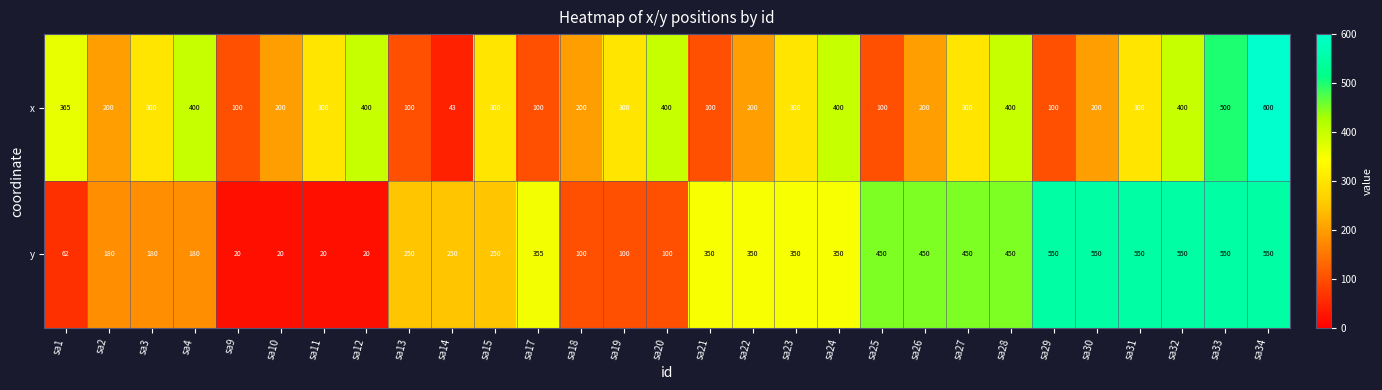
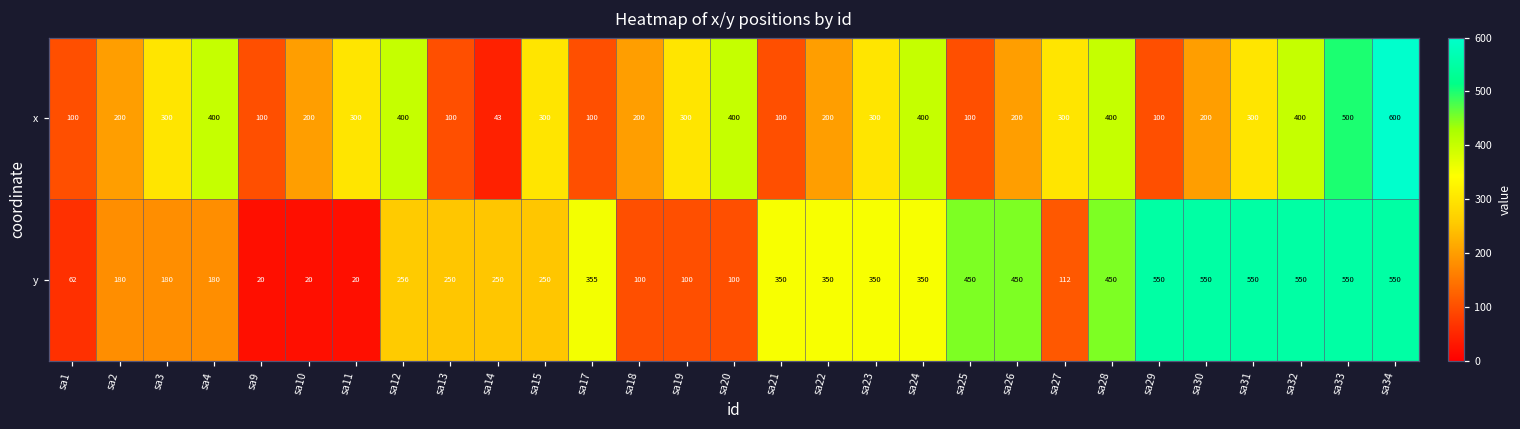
  {
    "x": {
-     "sa1": 365,
+     "sa1": 100,
      "sa2": 200,
      "sa3": 300,
      "sa4": 400,
      "sa9": 100,
      "sa10": 200,
      "sa11": 300,
      "sa12": 400,
      "sa13": 100,
      "sa14": 43,
      "sa15": 300,
      "sa17": 100,
      "sa18": 200,
      "sa19": 300,
      "sa20": 400,
      "sa21": 100,
      "sa22": 200,
      "sa23": 300,
      "sa24": 400,
      "sa25": 100,
      "sa26": 200,
      "sa27": 300,
      "sa28": 400,
      "sa29": 100,
      "sa30": 200,
      "sa31": 300,
      "sa32": 400,
      "sa33": 500,
      "sa34": 600
    },
    "y": {
      "sa1": 62,
      "sa2": 180,
      "sa3": 180,
      "sa4": 180,
      "sa9": 20,
      "sa10": 20,
      "sa11": 20,
-     "sa12": 20,
+     "sa12": 256,
      "sa13": 250,
      "sa14": 250,
      "sa15": 250,
      "sa17": 355,
      "sa18": 100,
      "sa19": 100,
      "sa20": 100,
      "sa21": 350,
      "sa22": 350,
      "sa23": 350,
      "sa24": 350,
      "sa25": 450,
      "sa26": 450,
-     "sa27": 450,
+     "sa27": 112,
      "sa28": 450,
      "sa29": 550,
      "sa30": 550,
      "sa31": 550,
      "sa32": 550,
      "sa33": 550,
      "sa34": 550
    }
  }
